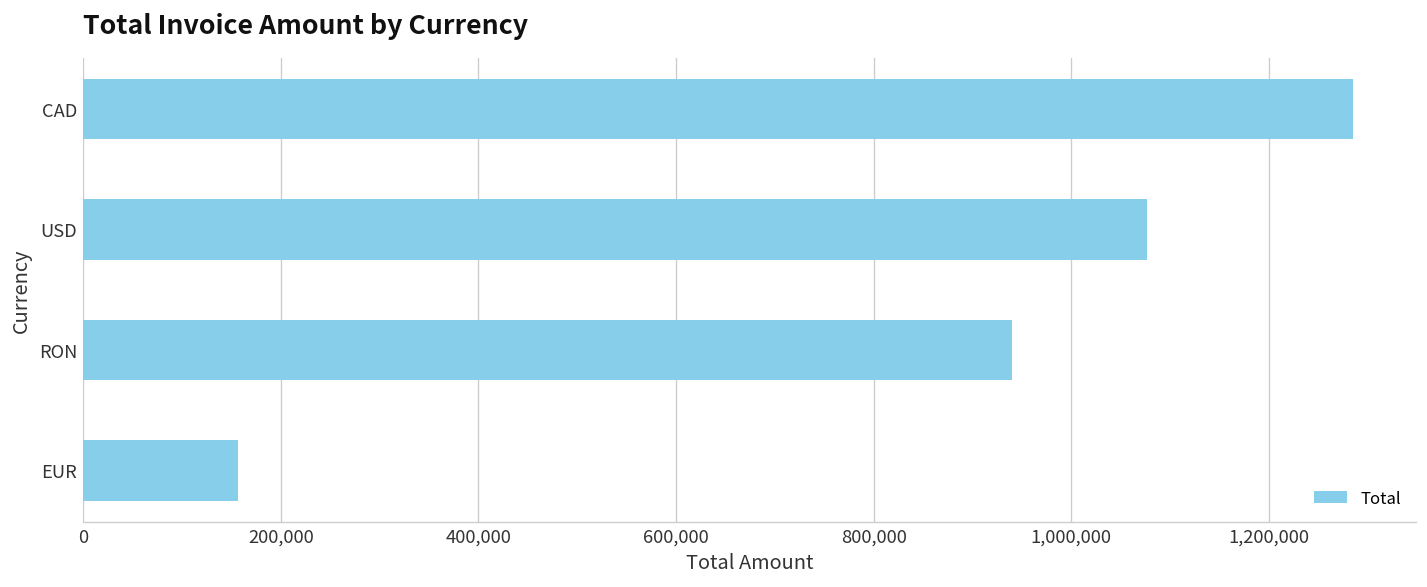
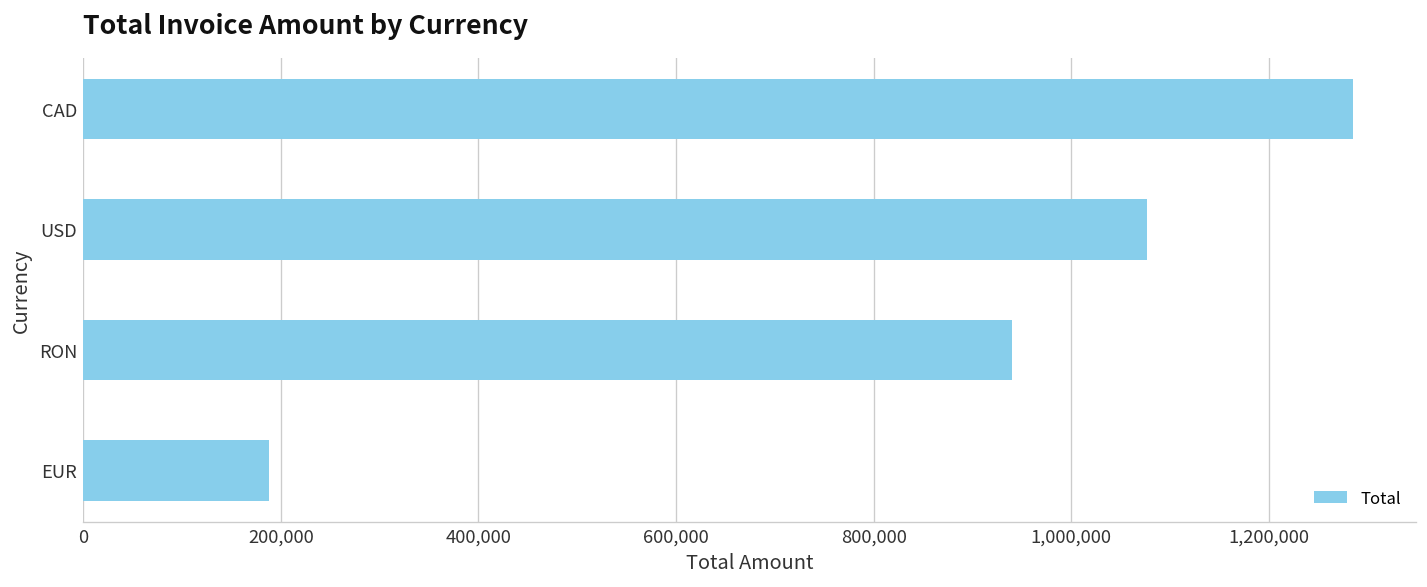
  {
    "CAD": "1,280,000",
    "USD": "1,080,000",
    "RON": "940,000",
-   "EUR": "160,000"
+   "EUR": "190,000"
  }
